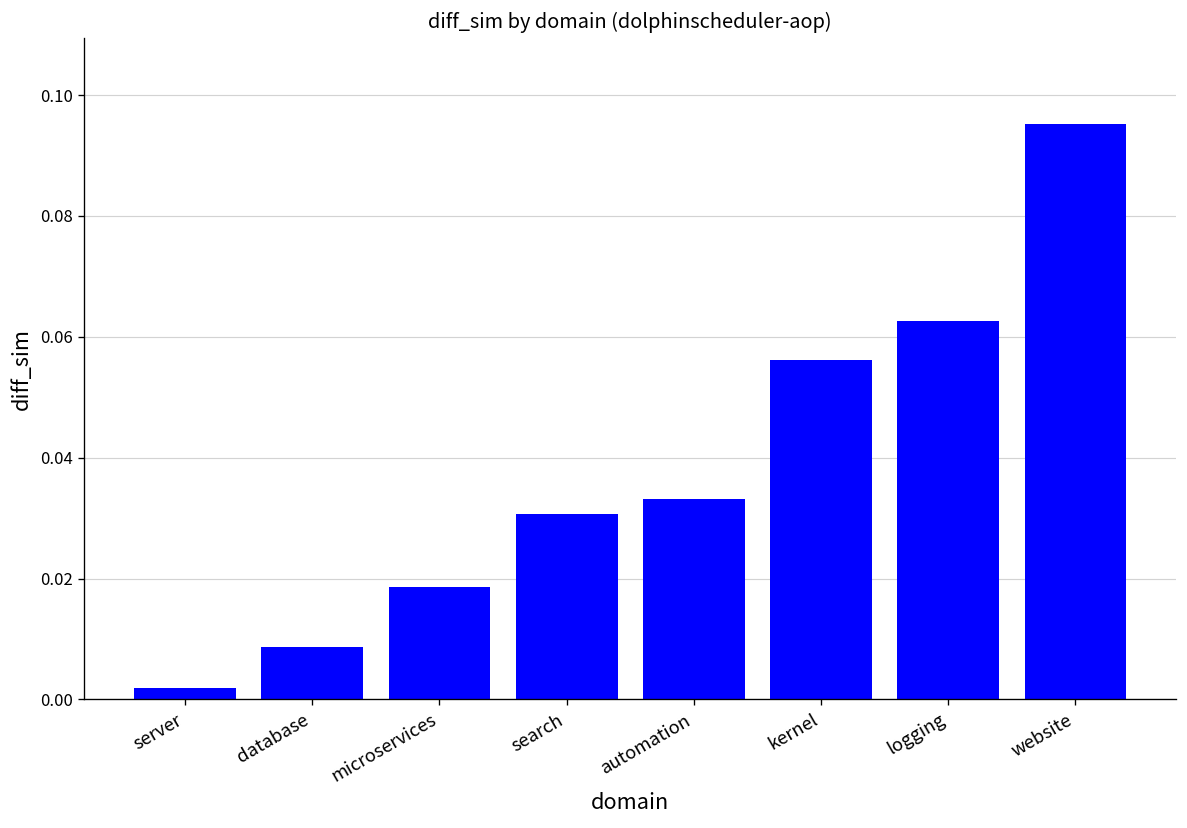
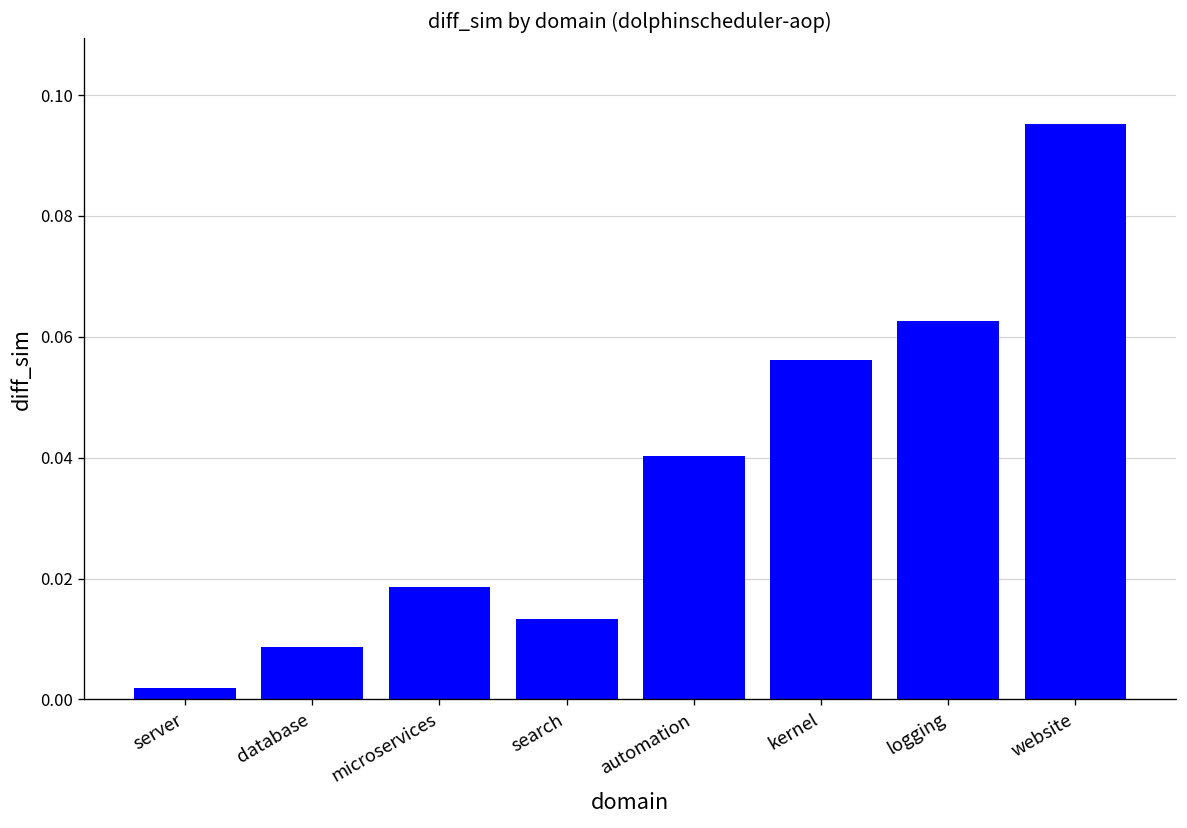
  {
    "server": 0.002,
    "database": 0.009,
    "microservices": 0.019,
-   "search": 0.031,
-   "automation": 0.033,
+   "search": 0.013,
+   "automation": 0.040,
    "kernel": 0.056,
    "logging": 0.063,
    "website": 0.095
  }
